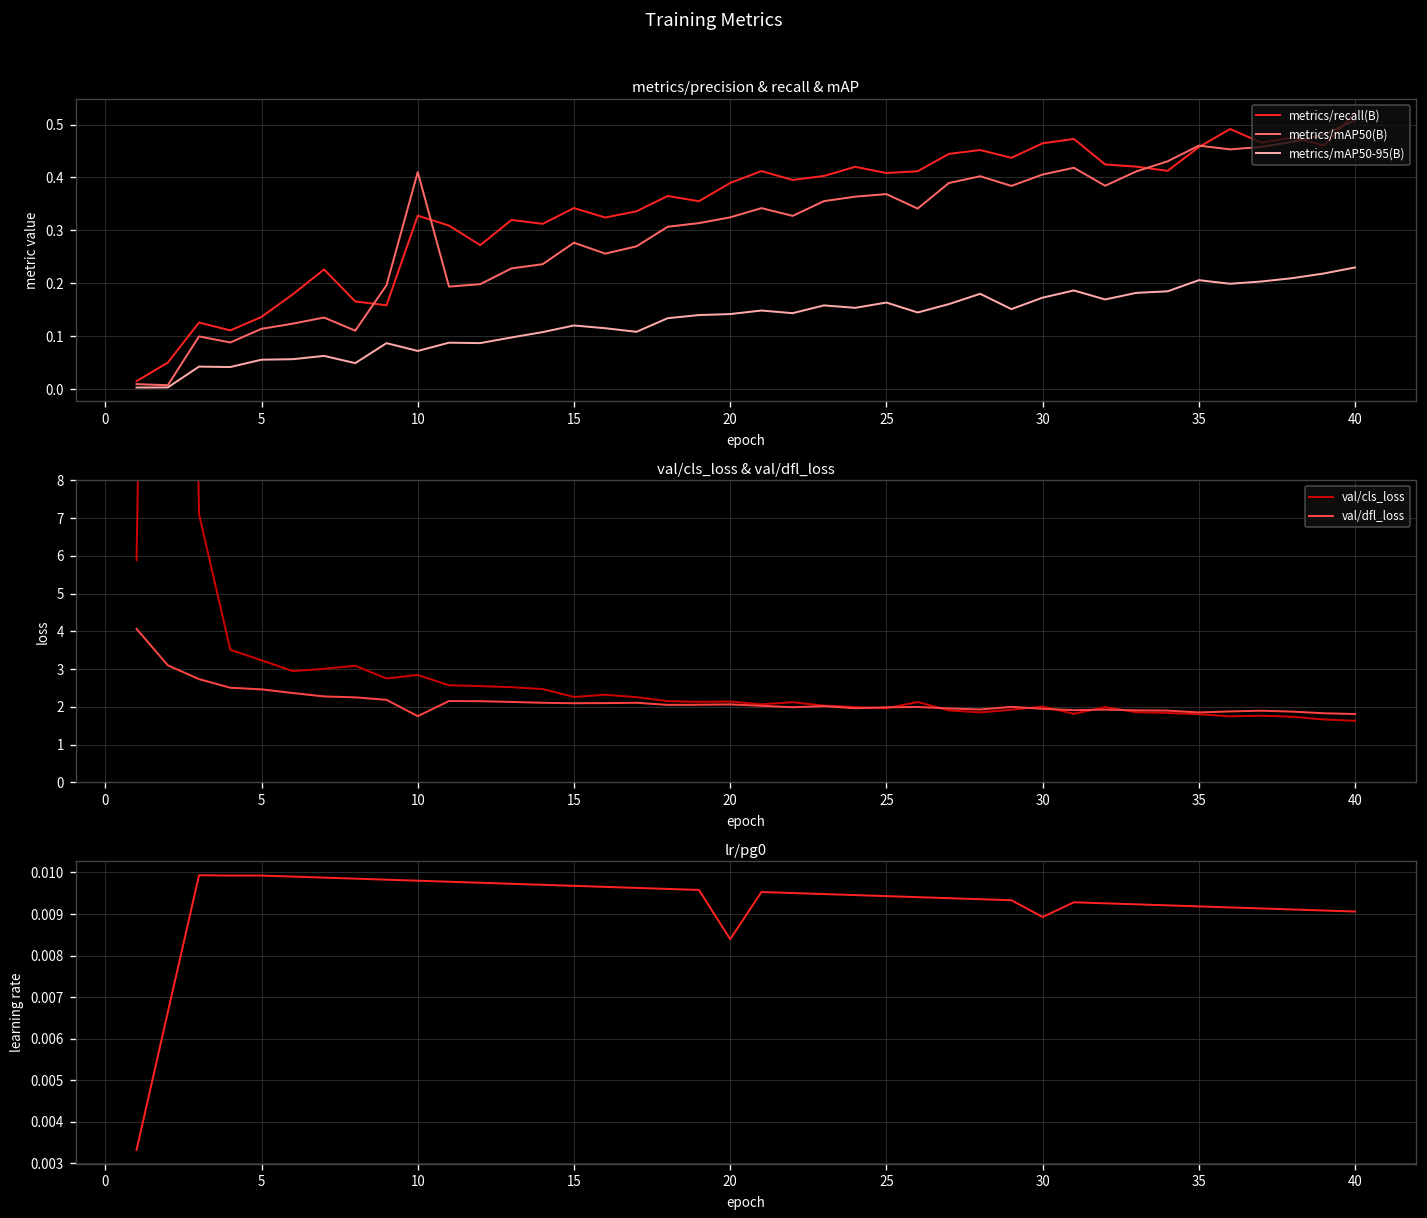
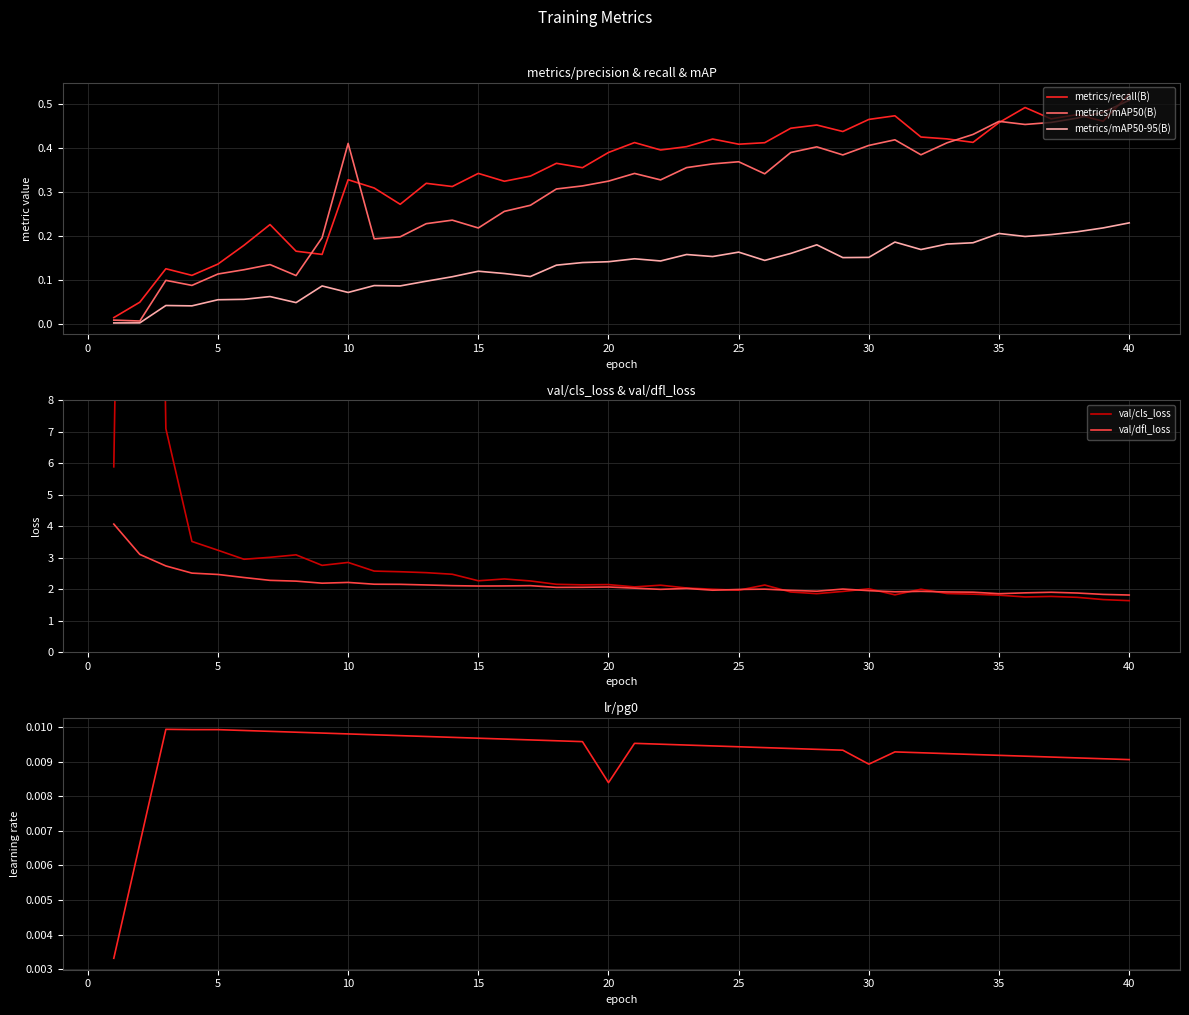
  {
    "metrics/precision & recall & mAP": {
      "metrics/recall(B)": {
        "5": 0.14,
        "10": 0.33,
        "15": 0.34,
        "20": 0.39,
        "25": 0.41,
        "30": 0.46
      },
      "metrics/mAP50(B)": {
        "5": 0.11,
        "10": 0.41,
-       "15": 0.28,
+       "15": 0.22,
        "20": 0.32,
        "25": 0.37,
        "30": 0.41
      },
      "metrics/mAP50-95(B)": {
        "5": 0.06,
        "10": 0.07,
        "15": 0.12,
        "20": 0.14,
        "25": 0.16,
-       "30": 0.17,
+       "30": 0.15,
        "35": 0.21,
        "40": 0.23
      }
    },
    "val/cls_loss & val/dfl_loss": {
      "val/cls_loss": {
        "5": 3.2,
        "10": 2.8,
        "15": 2.3,
        "40": 1.6
      },
      "val/dfl_loss": {
        "5": 2.5,
-       "10": 1.8,
+       "10": 2.2,
        "15": 2.1,
        "40": 1.8
      }
    },
    "lr/pg0": {
      "5": 0.0099,
      "10": 0.0098,
      "15": 0.0097,
      "20": 0.0084,
      "25": 0.0094,
      "30": 0.0089,
      "35": 0.0092,
      "40": 0.0091
    }
  }
